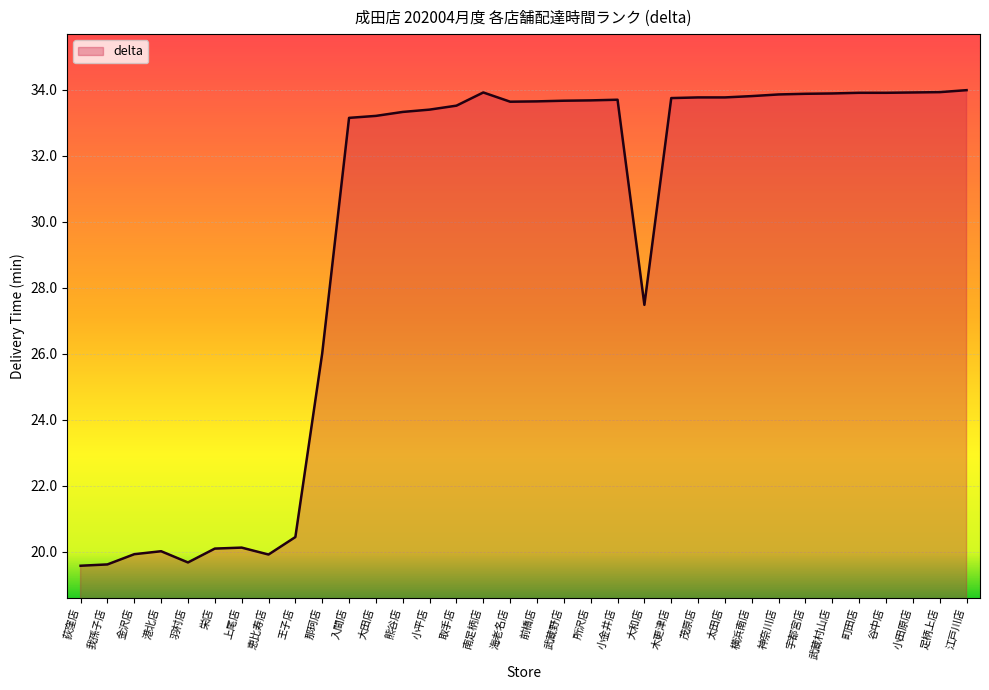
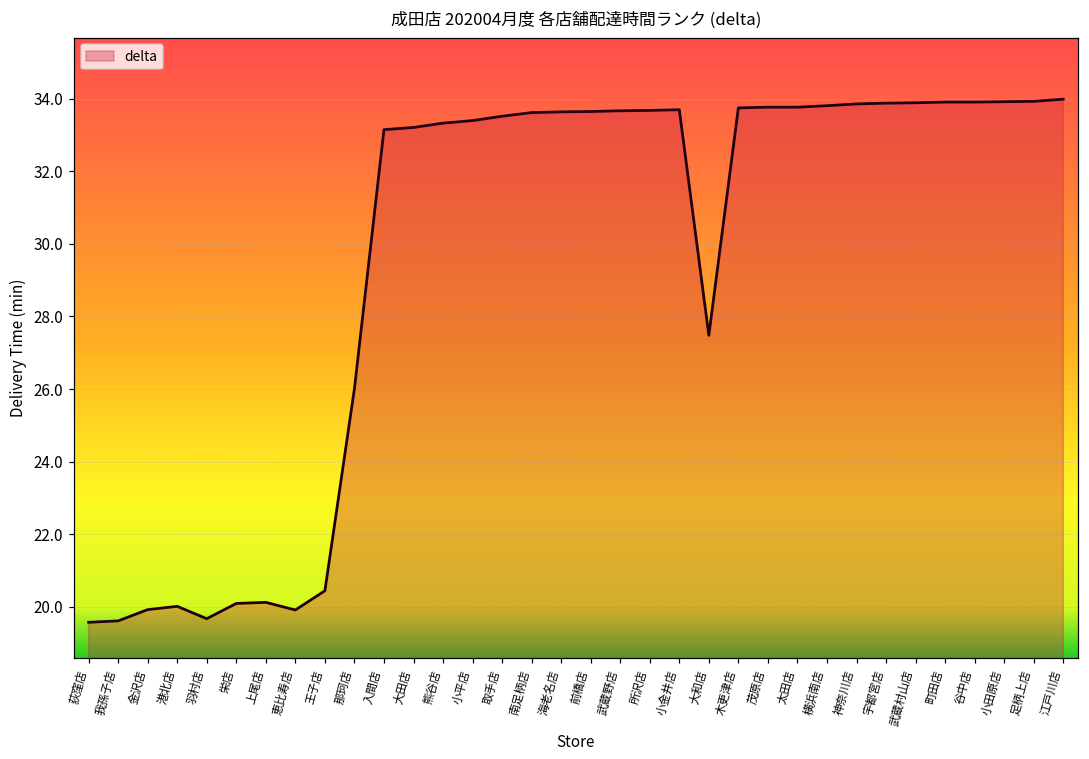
  {
    "荻窪店": 19.6,
    "我孫子店": 19.6,
    "金沢店": 19.9,
    "港北店": 20.0,
    "羽村店": 19.7,
    "栄店": 20.1,
    "上尾店": 20.1,
    "恵比寿店": 19.9,
    "王子店": 20.4,
    "那珂店": 26.0,
    "入間店": 33.2,
    "大田店": 33.2,
    "熊谷店": 33.3,
    "小平店": 33.4,
    "取手店": 33.5,
-   "南足柄店": 33.9,
+   "南足柄店": 33.6,
    "海老名店": 33.6,
    "前橋店": 33.7,
    "武蔵野店": 33.7,
    "所沢店": 33.7,
    "小金井店": 33.7,
    "大和店": 27.5,
    "木更津店": 33.8,
    "茂原店": 33.8,
    "太田店": 33.8,
    "横浜南店": 33.8,
    "神奈川店": 33.9,
    "宇都宮店": 33.9,
    "武蔵村山店": 33.9,
    "町田店": 33.9,
    "谷中店": 33.9,
    "小田原店": 33.9,
    "足柄上店": 33.9,
    "江戸川店": 34.0
  }
